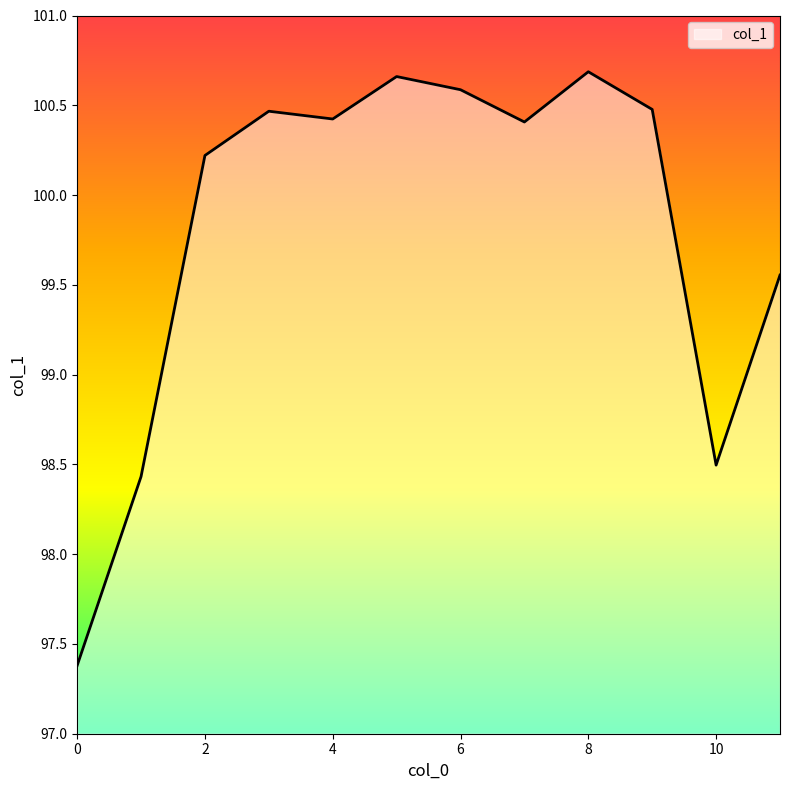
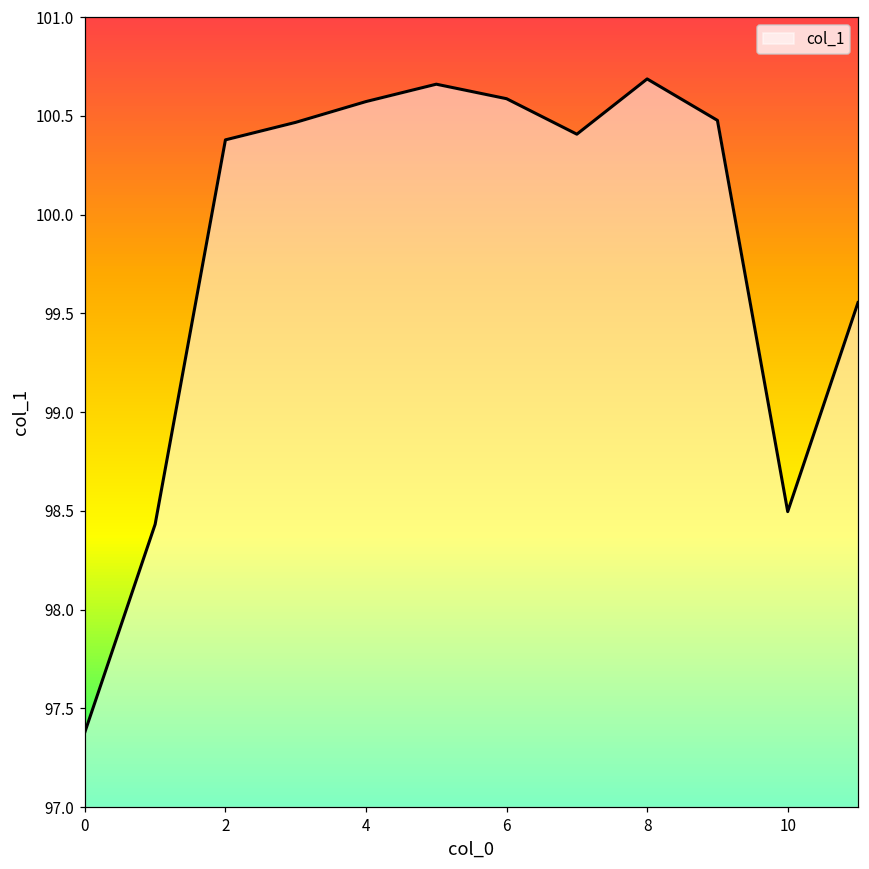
  {
    "0": 97.38,
-   "2": 100.22,
-   "4": 100.42,
+   "2": 100.38,
+   "4": 100.57,
    "6": 100.59,
    "8": 100.69,
    "10": 98.50
  }
